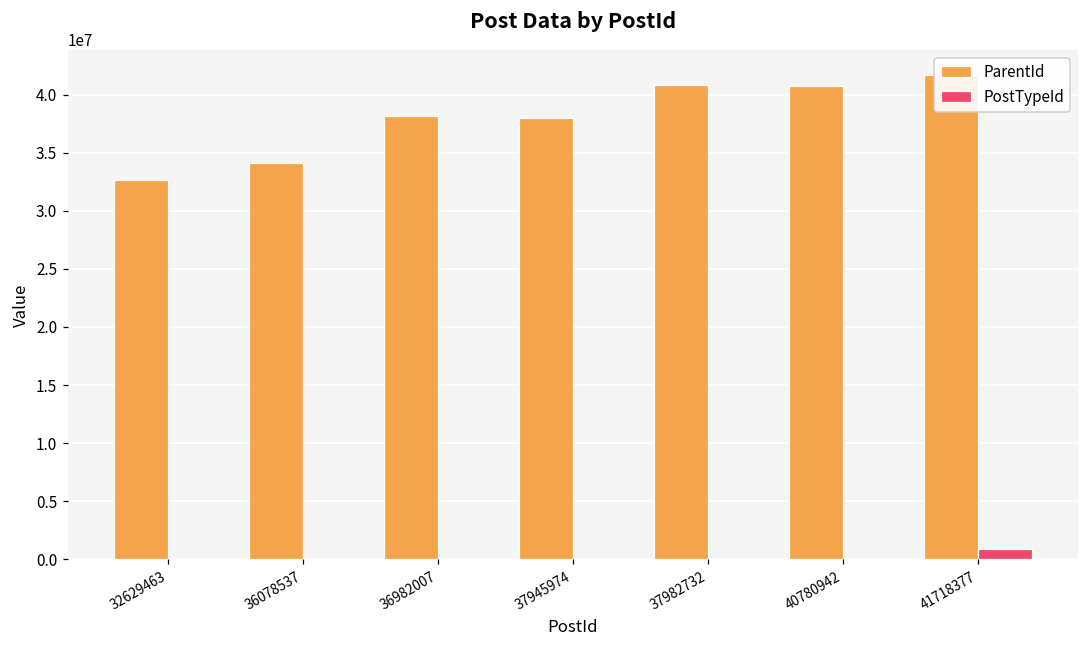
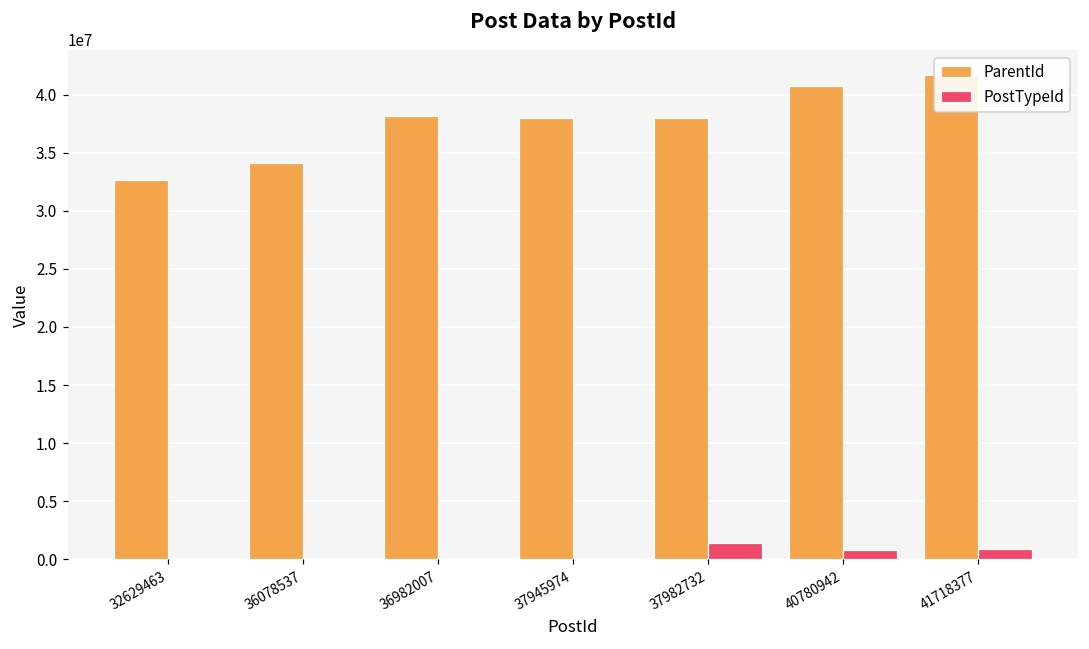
  {
    "ParentId": {
      "32629463": 32600000,
      "36078537": 34100000,
      "36982007": 38100000,
      "37945974": 37900000,
-     "37982732": 40800000,
+     "37982732": 38000000,
      "40780942": 40800000
    },
    "PostTypeId": {
-     "37982732": 0,
-     "40780942": 0,
+     "37982732": 1400000,
+     "40780942": 800000,
      "41718377": 900000
    }
  }
